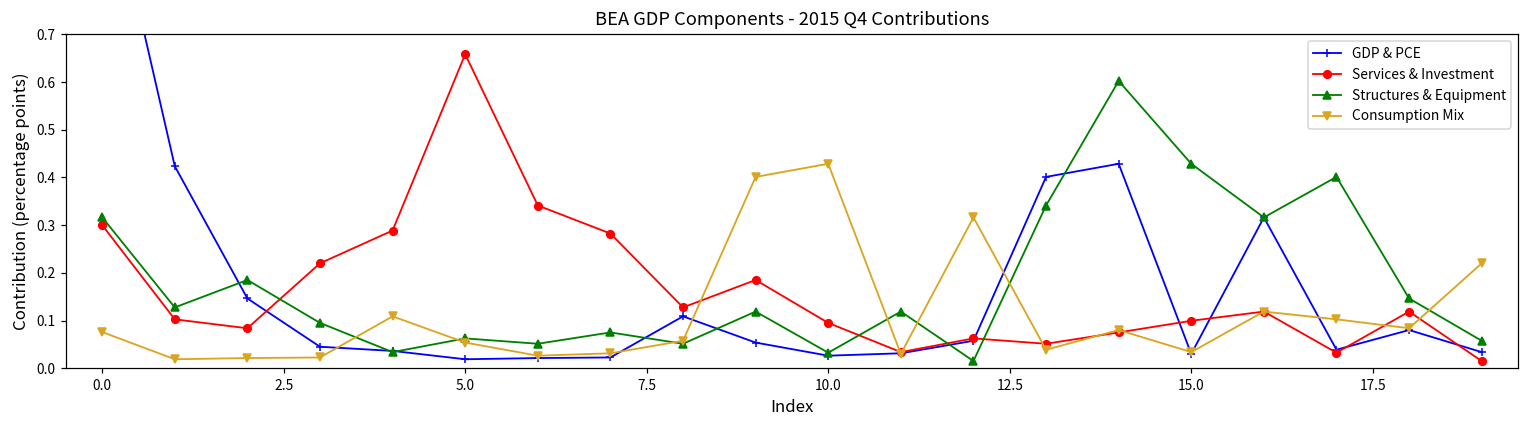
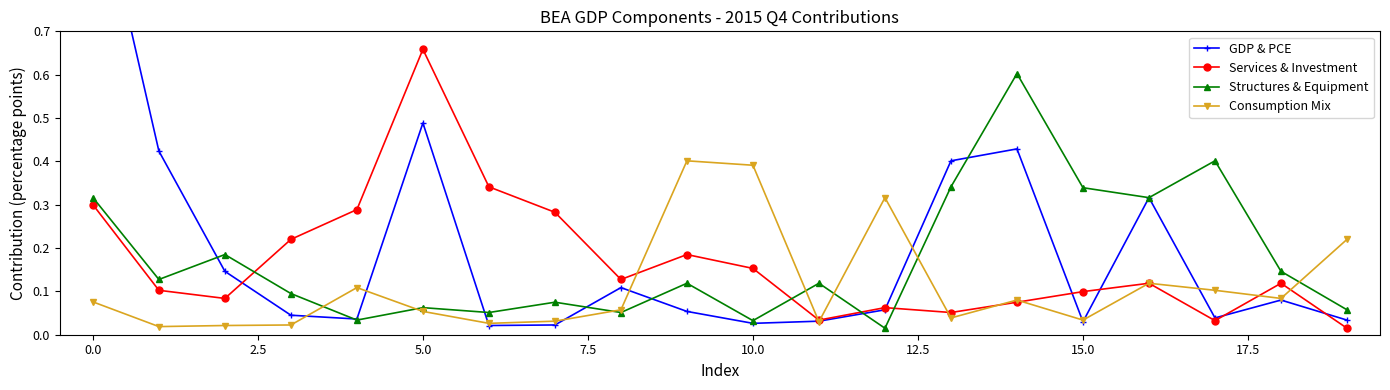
  {
    "GDP & PCE": {
-     "5.0": 0.02,
+     "5.0": 0.49,
      "10.0": 0.03
    },
    "Services & Investment": {
      "0.0": 0.30,
      "5.0": 0.66,
-     "10.0": 0.10,
+     "10.0": 0.15,
      "15.0": 0.10
    },
    "Structures & Equipment": {
      "0.0": 0.32,
      "5.0": 0.06,
      "10.0": 0.03,
-     "15.0": 0.43
+     "15.0": 0.34
    },
    "Consumption Mix": {
      "0.0": 0.08,
      "5.0": 0.05,
-     "10.0": 0.43
+     "10.0": 0.39
    }
  }
